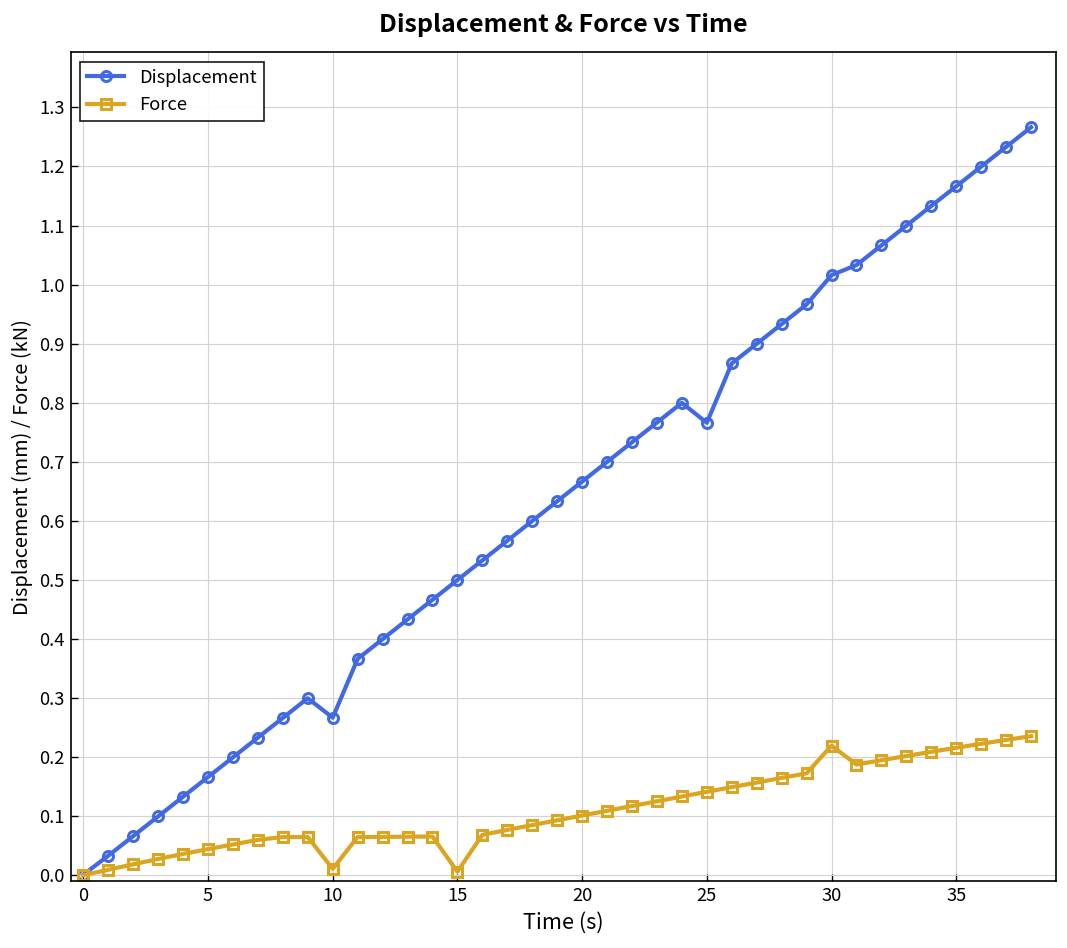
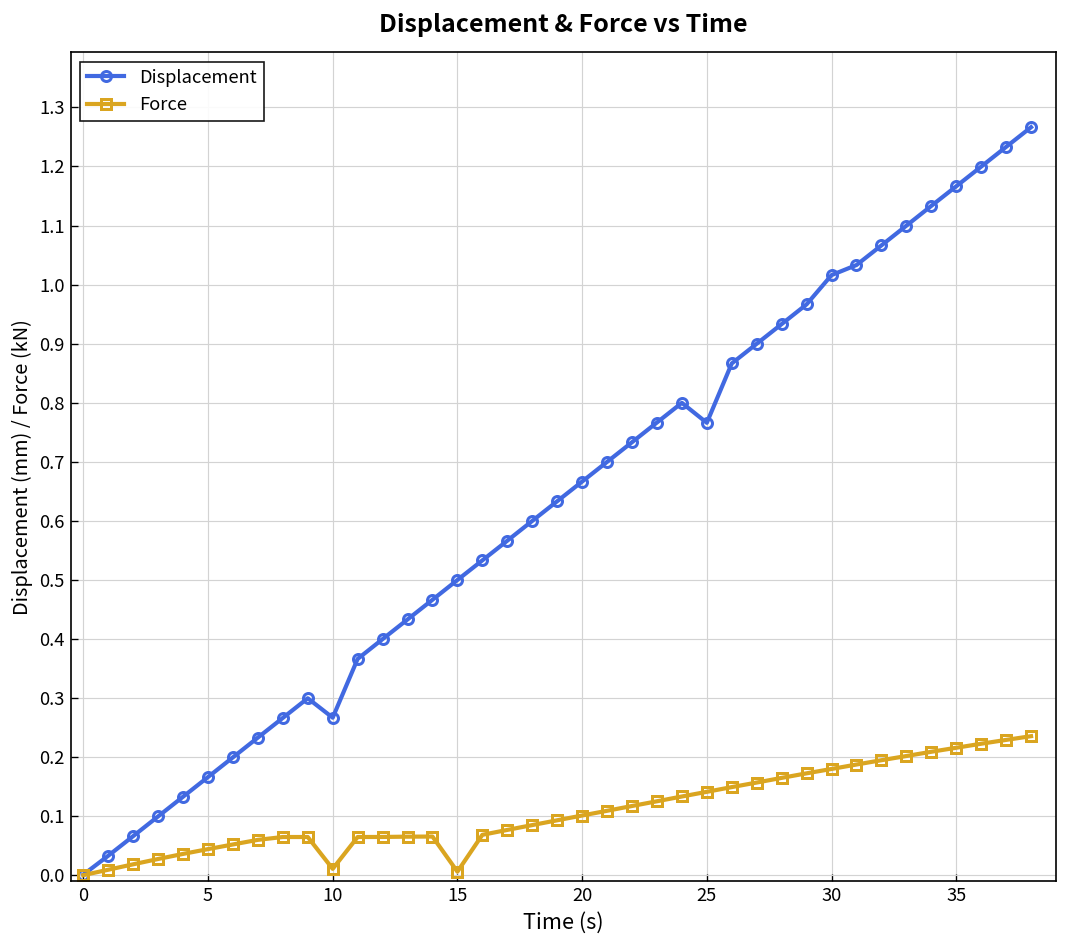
  {
    "Displacement": {
      "5": 0.17,
      "10": 0.27,
      "15": 0.50,
      "20": 0.67,
      "25": 0.77,
      "30": 1.02,
      "35": 1.17
    },
    "Force": {
      "5": 0.04,
      "10": 0.01,
      "15": 0.01,
      "20": 0.10,
      "25": 0.14,
-     "30": 0.22,
+     "30": 0.18,
      "35": 0.22
    }
  }
